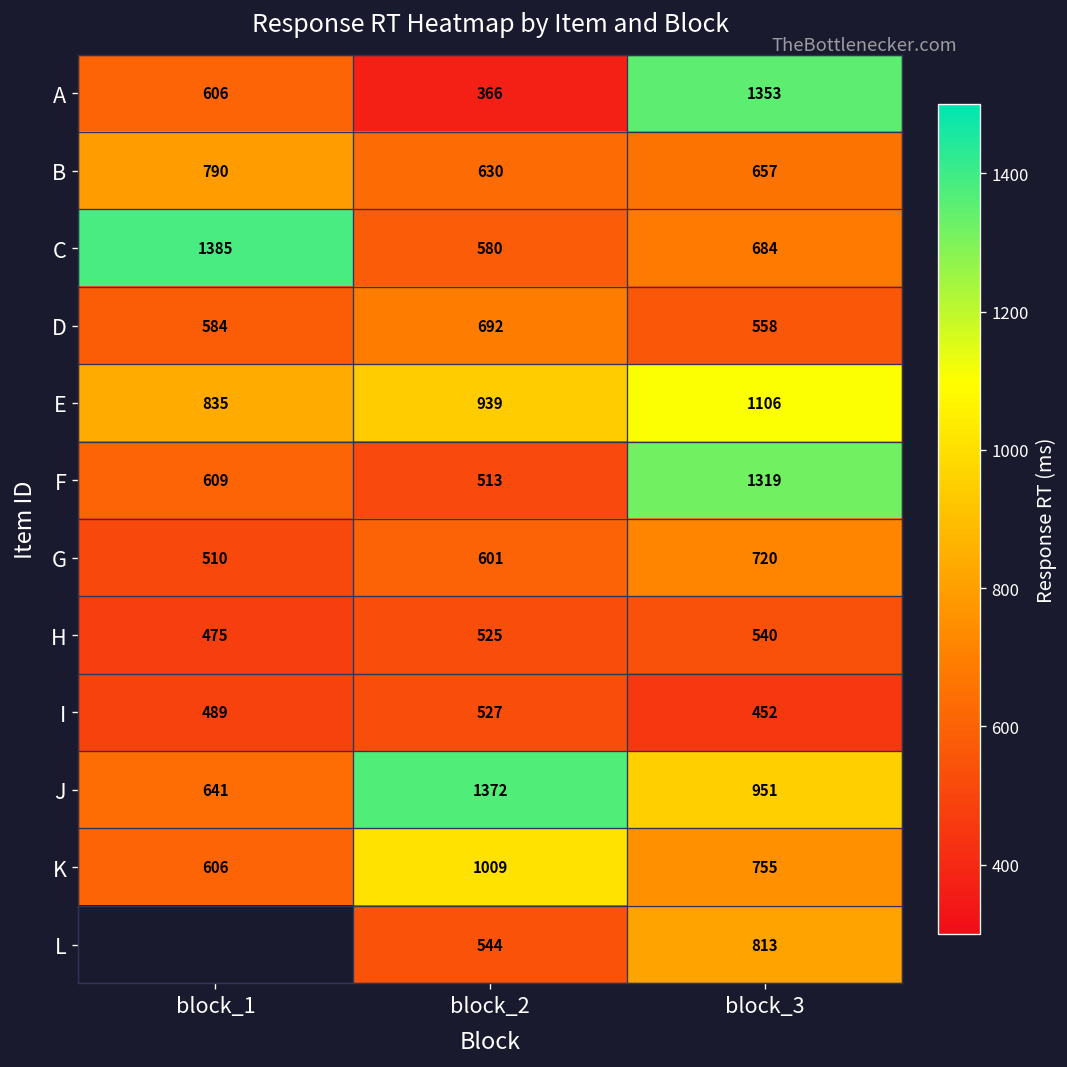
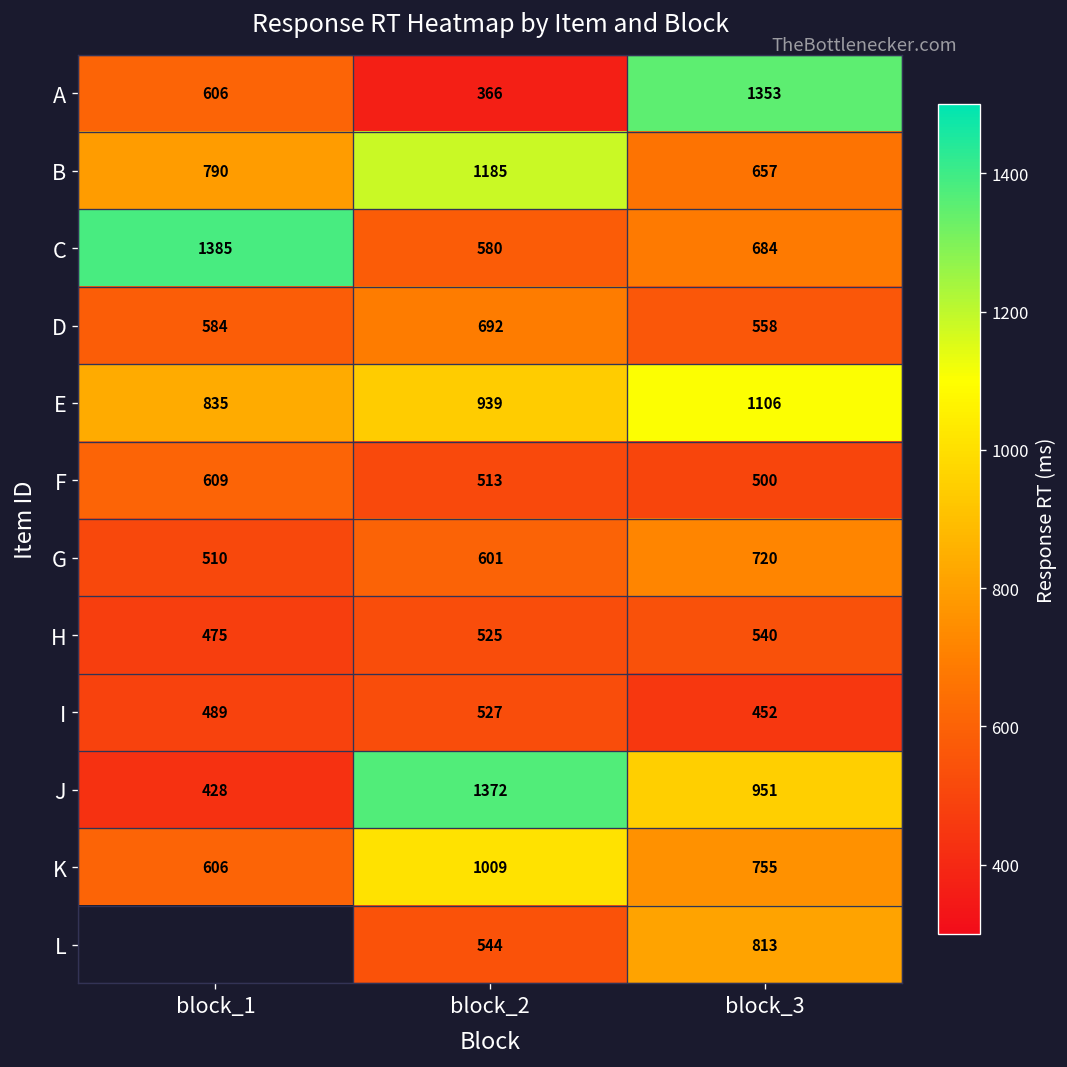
  {
    "A": {
      "block_1": 606,
      "block_2": 366,
      "block_3": 1353
    },
    "B": {
      "block_1": 790,
-     "block_2": 630,
+     "block_2": 1185,
      "block_3": 657
    },
    "C": {
      "block_1": 1385,
      "block_2": 580,
      "block_3": 684
    },
    "D": {
      "block_1": 584,
      "block_2": 692,
      "block_3": 558
    },
    "E": {
      "block_1": 835,
      "block_2": 939,
      "block_3": 1106
    },
    "F": {
      "block_1": 609,
      "block_2": 513,
-     "block_3": 1319
+     "block_3": 500
    },
    "G": {
      "block_1": 510,
      "block_2": 601,
      "block_3": 720
    },
    "H": {
      "block_1": 475,
      "block_2": 525,
      "block_3": 540
    },
    "I": {
      "block_1": 489,
      "block_2": 527,
      "block_3": 452
    },
    "J": {
-     "block_1": 641,
+     "block_1": 428,
      "block_2": 1372,
      "block_3": 951
    },
    "K": {
      "block_1": 606,
      "block_2": 1009,
      "block_3": 755
    },
    "L": {
      "block_2": 544,
      "block_3": 813
    }
  }
